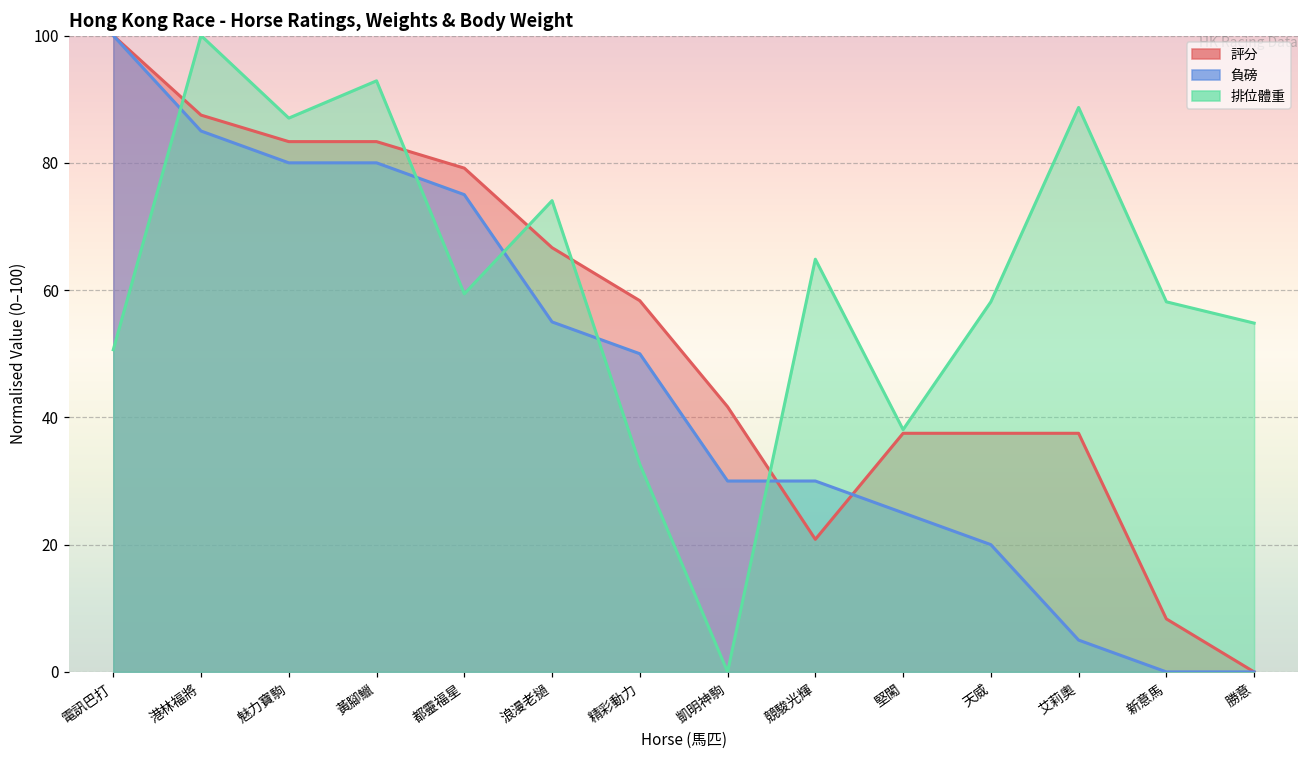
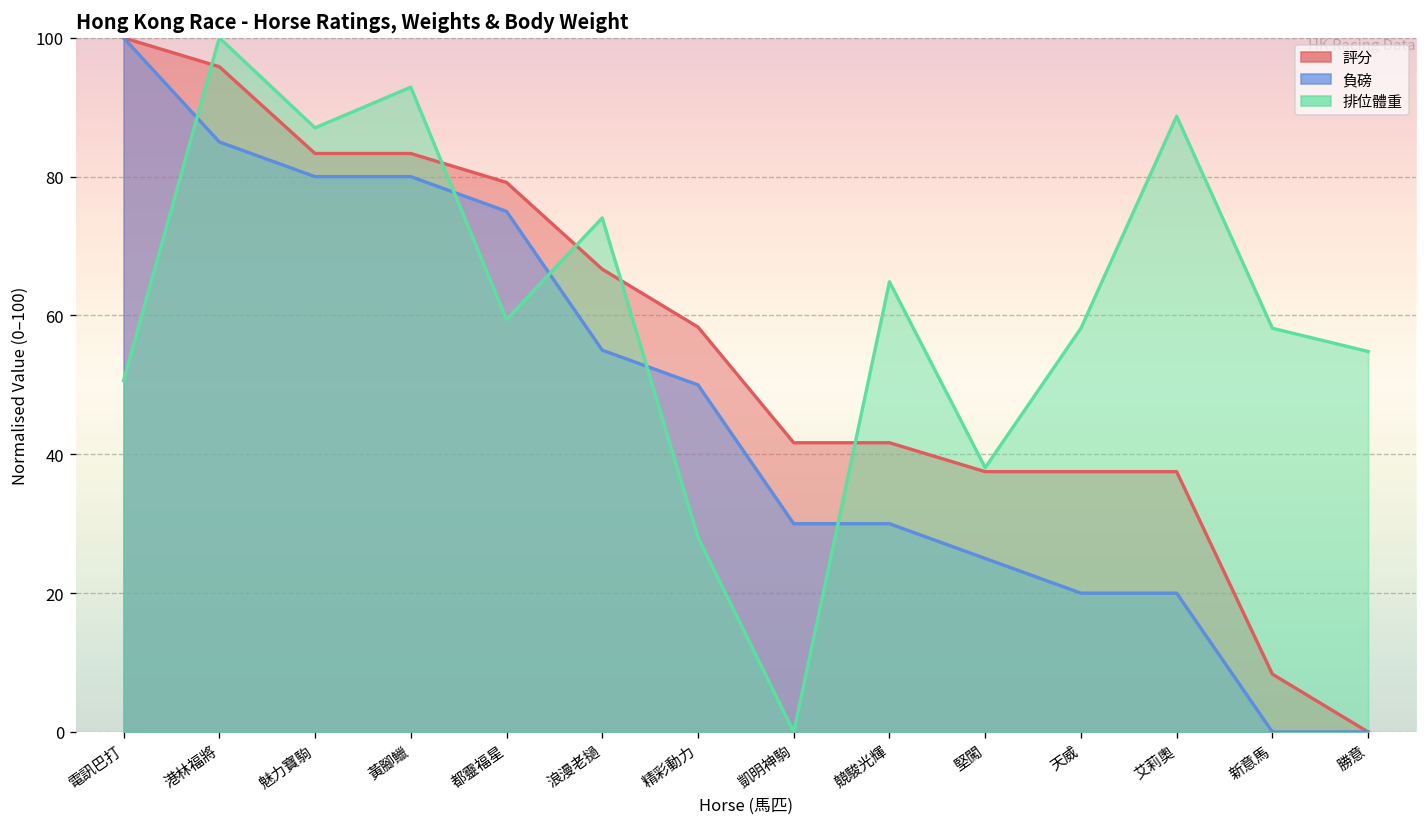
  {
    "評分": {
-     "港林福將": 88,
+     "港林福將": 96,
      "魅力寶駒": 83,
      "黃腳鱲": 83,
      "都靈福星": 79,
      "浪漫老撾": 67,
      "精彩動力": 58,
      "凱明神駒": 42,
-     "競駿光輝": 21,
+     "競駿光輝": 42,
      "堅闖": 38,
      "天威": 38,
      "艾莉奧": 38,
      "新意馬": 8
    },
    "負磅": {
      "港林福將": 85,
      "魅力寶駒": 80,
      "黃腳鱲": 80,
      "都靈福星": 75,
      "浪漫老撾": 55,
      "精彩動力": 50,
      "凱明神駒": 30,
      "競駿光輝": 30,
      "堅闖": 25,
      "天威": 20,
-     "艾莉奧": 5,
+     "艾莉奧": 20,
      "新意馬": 0
    },
    "排位體重": {
      "電訊巴打": 51,
      "港林福將": 100,
      "魅力寶駒": 87,
      "黃腳鱲": 93,
      "都靈福星": 59,
      "浪漫老撾": 74,
-     "精彩動力": 33,
+     "精彩動力": 28,
      "凱明神駒": 0,
      "競駿光輝": 65,
      "堅闖": 38,
      "天威": 58,
      "艾莉奧": 89,
      "新意馬": 58,
      "勝意": 55
    }
  }
